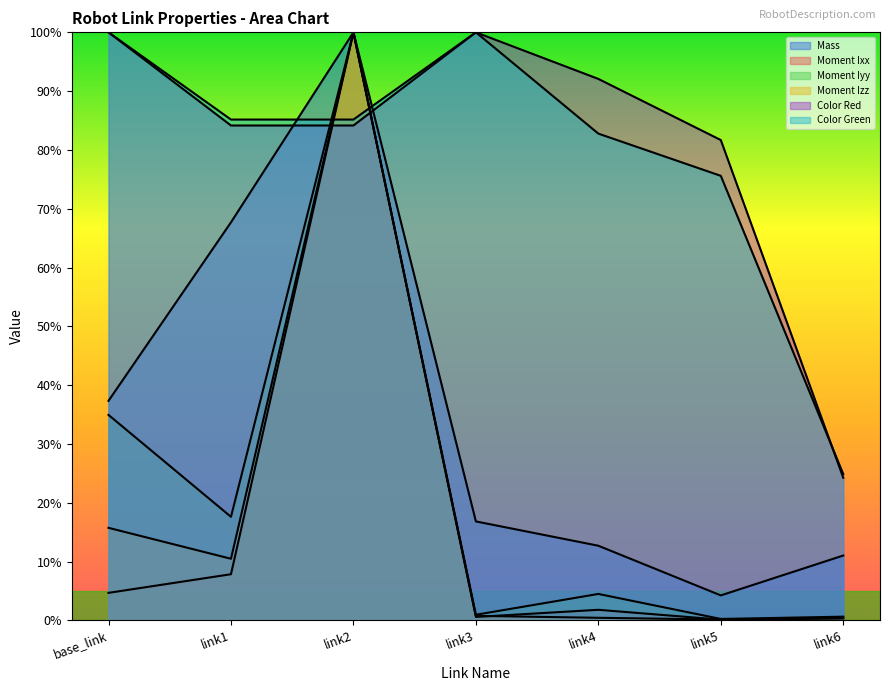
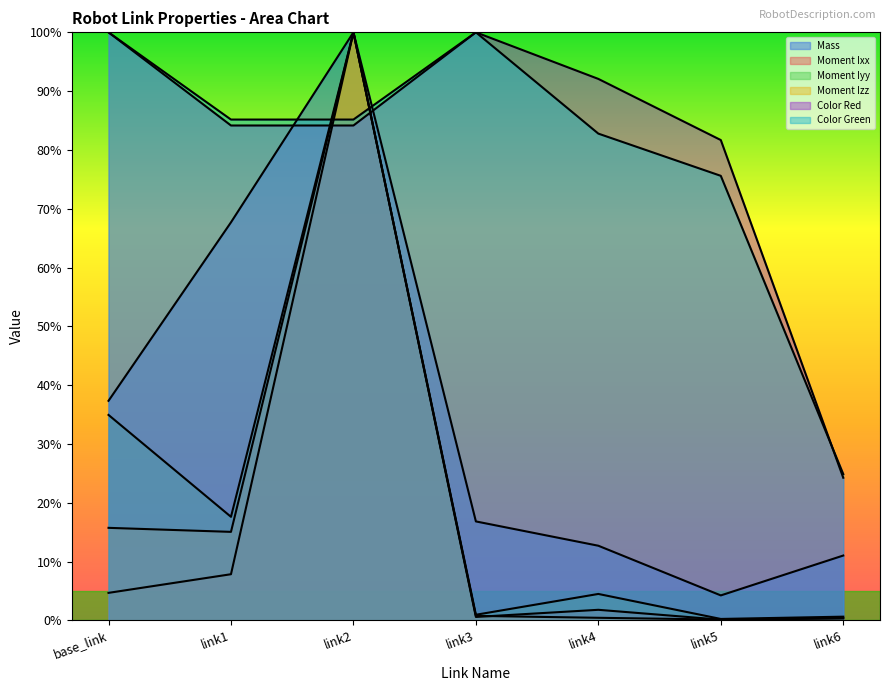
  {
    "Moment Ixx": {
      "link1": "8%"
    },
    "Moment Iyy": {
      "base_link": "35%",
      "link1": "18%"
    },
    "Moment Izz": {
      "base_link": "16%",
-     "link1": "10%"
+     "link1": "15%"
    },
    "Color Red": {
      "link1": "84%",
      "link2": "84%",
      "link4": "92%",
      "link5": "82%",
      "link6": "24%"
    }
  }
